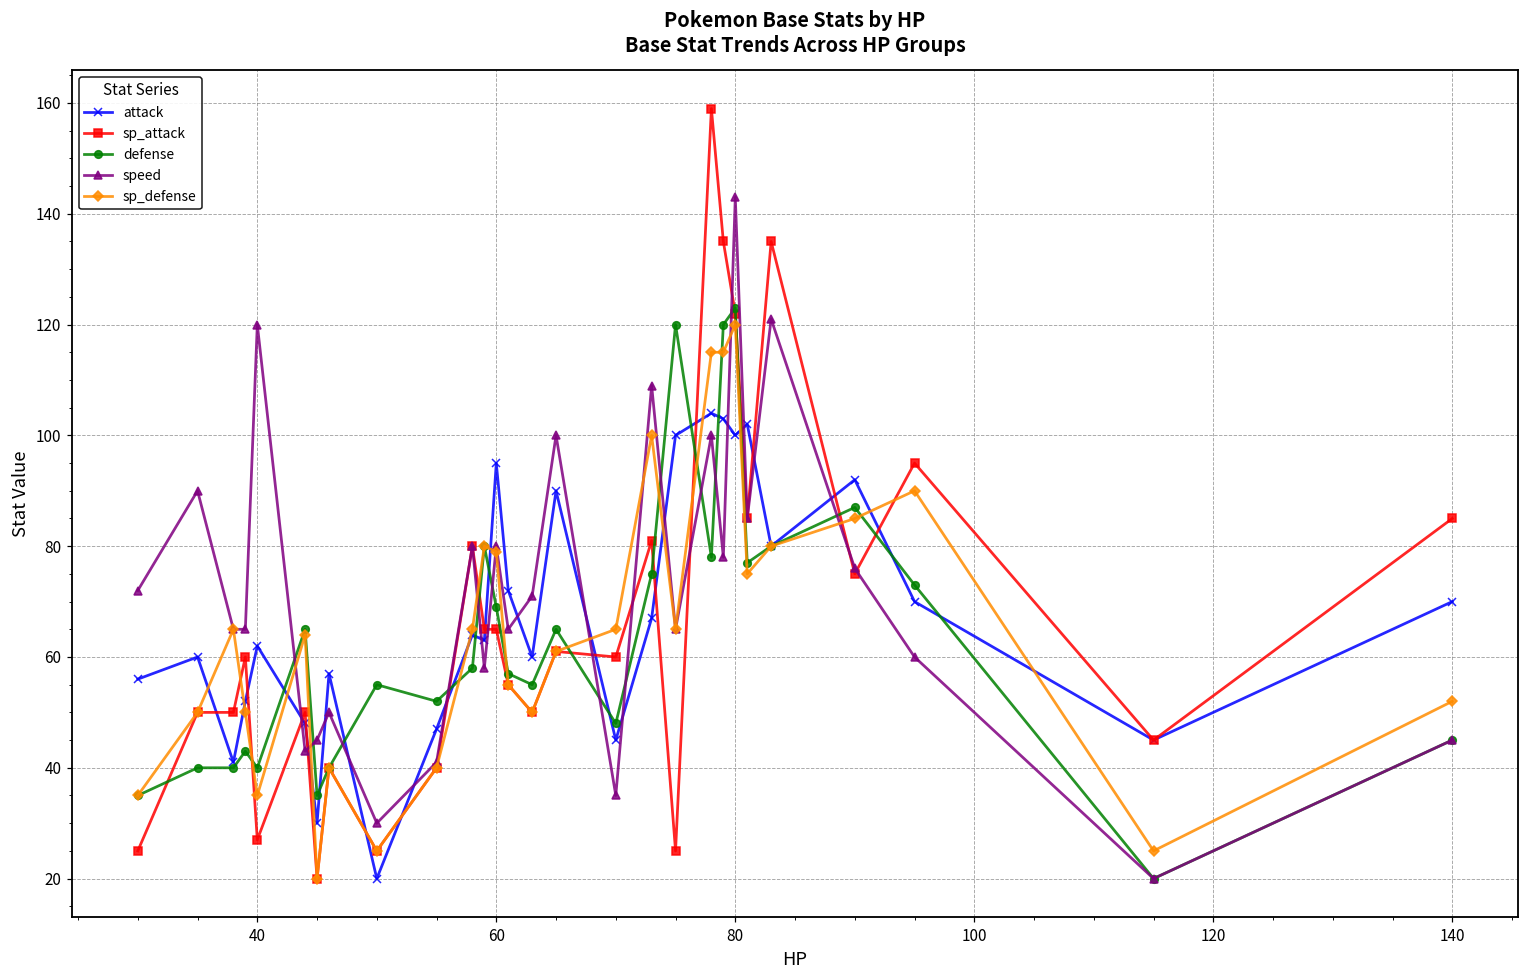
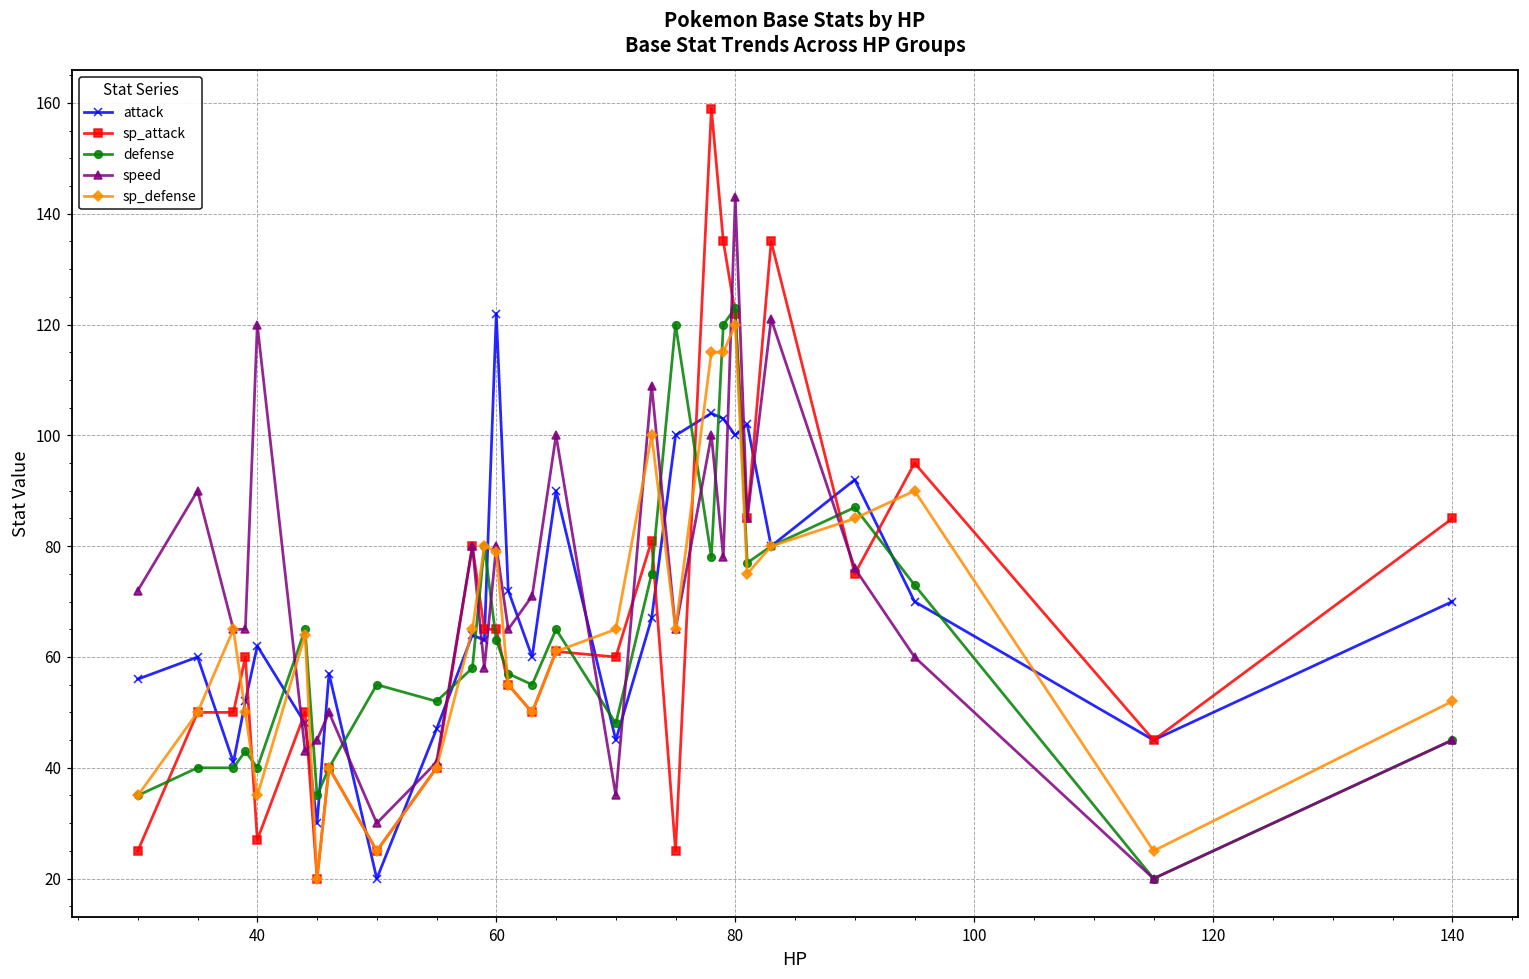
  {
    "attack": {
      "40": 62,
-     "60": 95,
+     "60": 122,
      "80": 100,
      "140": 70
    },
    "sp_attack": {
      "40": 27,
      "60": 65,
      "80": 122,
      "140": 85
    },
    "defense": {
      "40": 40,
-     "60": 69,
+     "60": 63,
      "80": 123
    },
    "speed": {
      "40": 120,
      "60": 80,
      "80": 143
    },
    "sp_defense": {
      "40": 35,
      "60": 79,
      "80": 120,
      "140": 52
    }
  }
